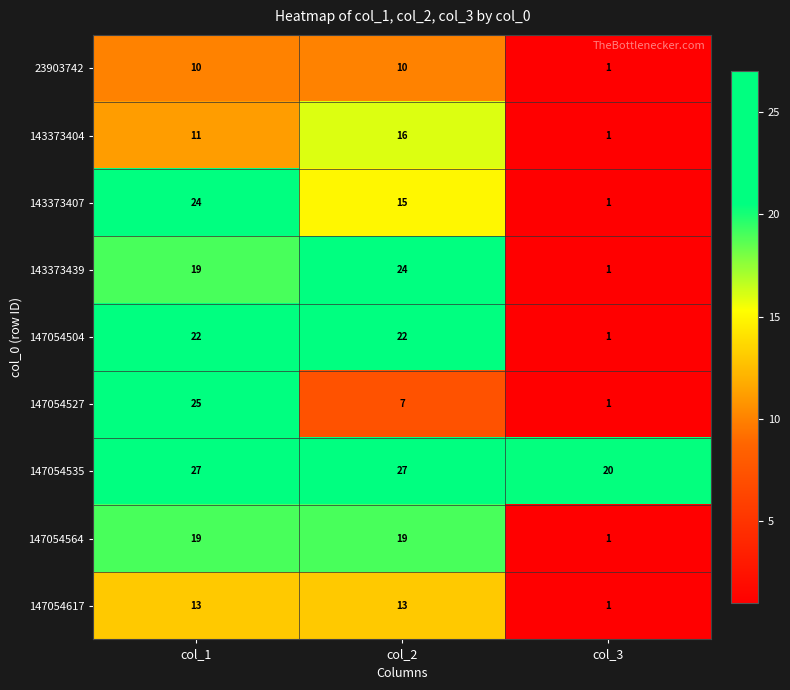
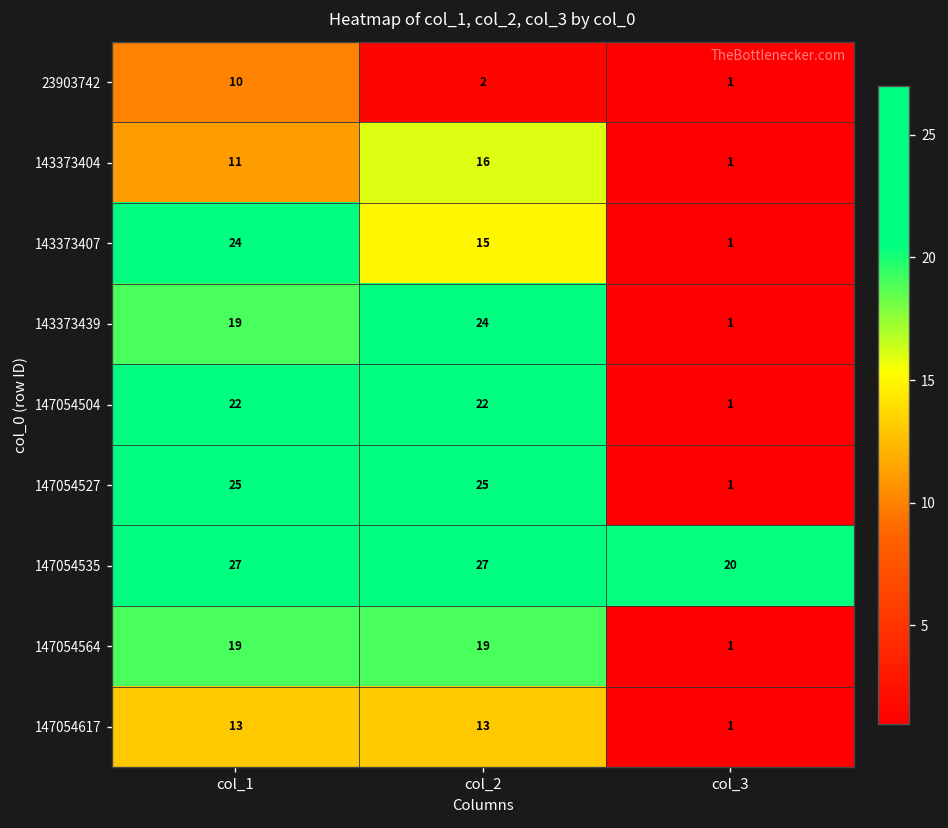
  {
    "23903742": {
      "col_1": 10,
-     "col_2": 10
+     "col_2": 2
    },
    "143373404": {
      "col_1": 11,
      "col_2": 16,
      "col_3": 1
    },
    "143373407": {
      "col_1": 24,
      "col_2": 15,
      "col_3": 1
    },
    "143373439": {
      "col_1": 19,
      "col_2": 24,
      "col_3": 1
    },
    "147054504": {
      "col_1": 22,
      "col_2": 22,
      "col_3": 1
    },
    "147054527": {
      "col_1": 25,
-     "col_2": 7,
+     "col_2": 25,
      "col_3": 1
    },
    "147054535": {
      "col_1": 27,
      "col_2": 27,
      "col_3": 20
    },
    "147054564": {
      "col_1": 19,
      "col_2": 19,
      "col_3": 1
    },
    "147054617": {
      "col_1": 13,
      "col_2": 13,
      "col_3": 1
    }
  }
